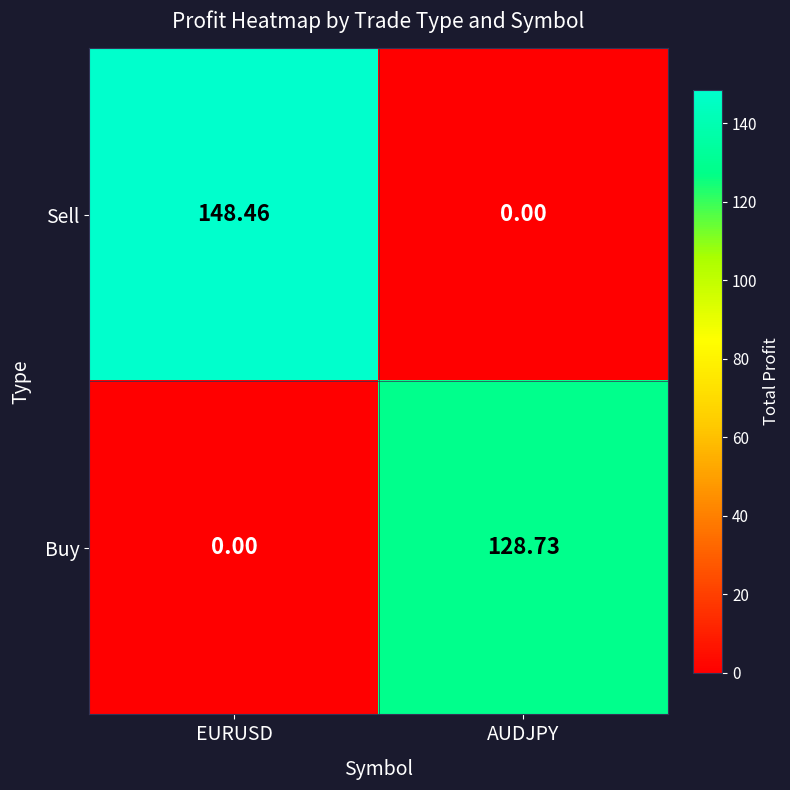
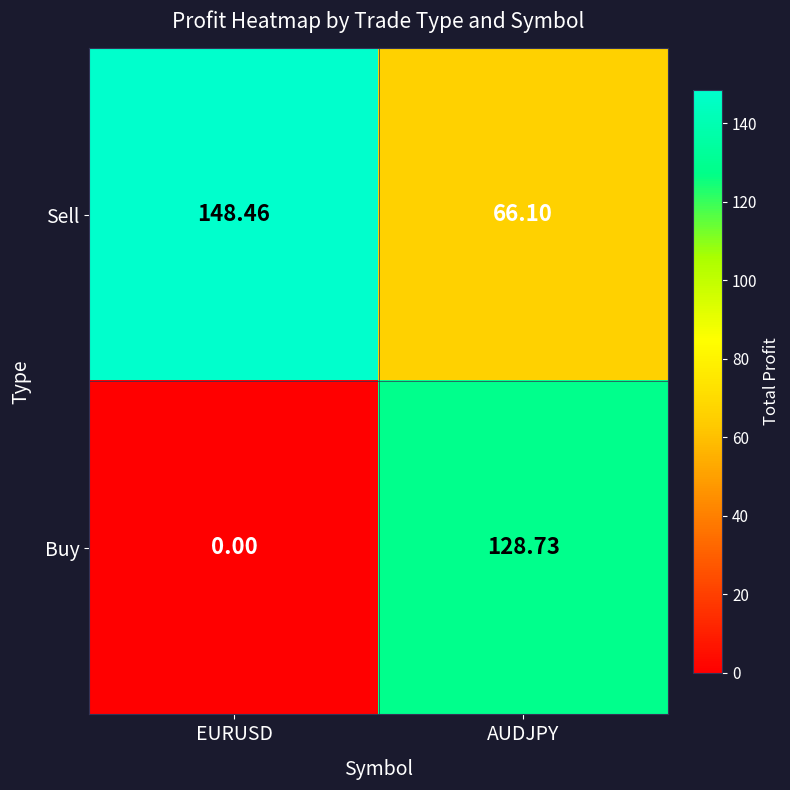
  {
    "Sell": {
      "EURUSD": 148.46,
-     "AUDJPY": 0.00
+     "AUDJPY": 66.10
    },
    "Buy": {
      "EURUSD": 0.00,
      "AUDJPY": 128.73
    }
  }
